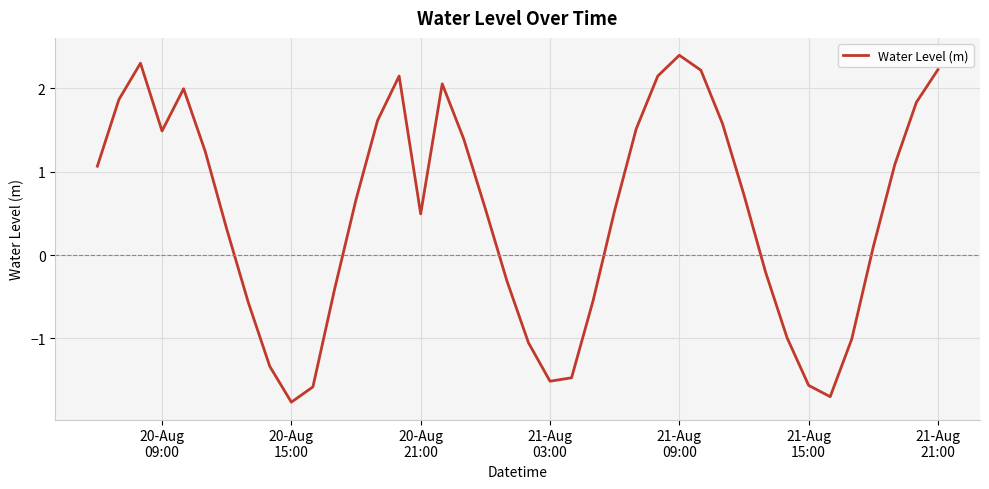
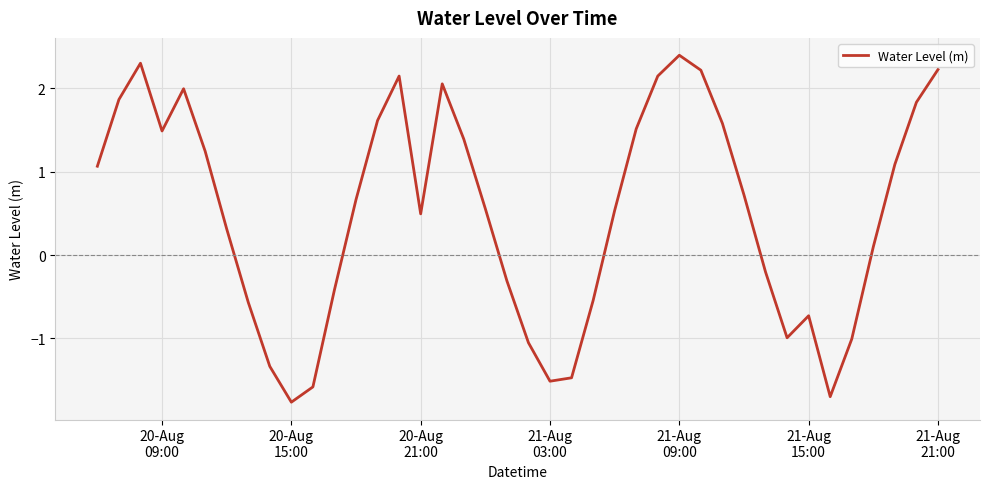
  {
    "20-Aug 09:00": 1.5,
    "20-Aug 15:00": -1.8,
    "20-Aug 21:00": 0.5,
    "21-Aug 03:00": -1.5,
    "21-Aug 09:00": 2.4,
-   "21-Aug 15:00": -1.6,
+   "21-Aug 15:00": -0.7,
    "21-Aug 21:00": 2.2
  }
